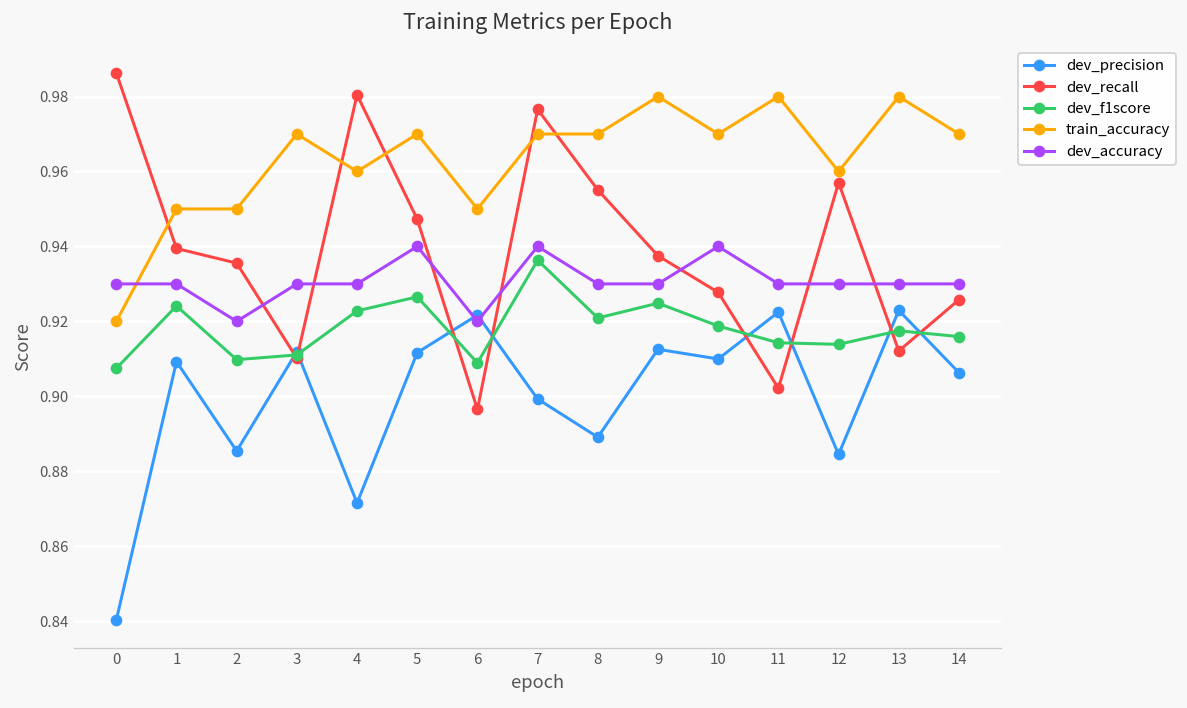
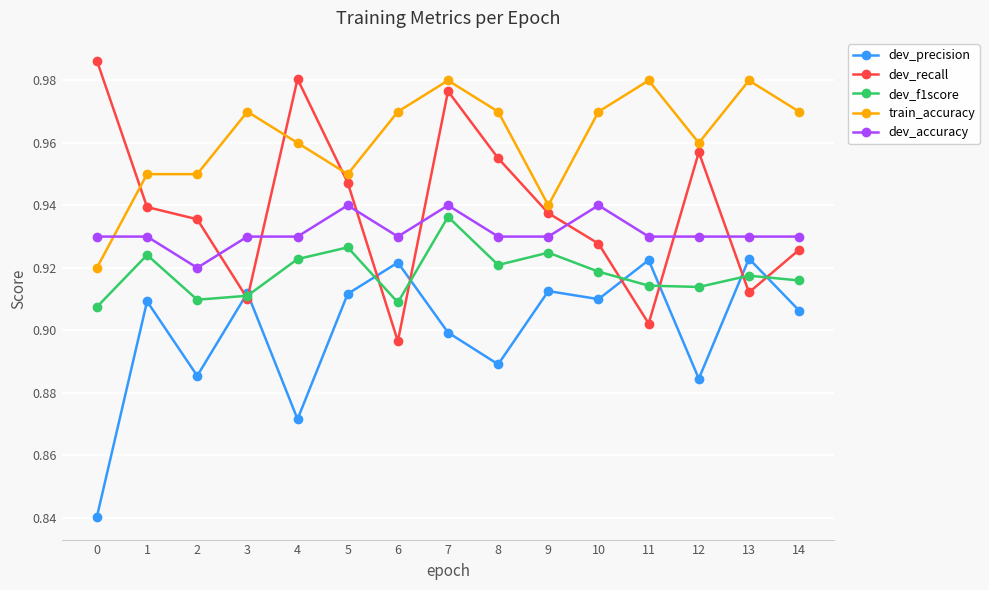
  {
    "dev_precision": {
      "0": 0.84,
      "1": 0.91,
      "2": 0.885,
      "3": 0.912,
      "4": 0.872,
      "5": 0.912,
      "6": 0.922,
      "7": 0.90,
      "8": 0.889,
      "9": 0.913,
      "10": 0.91,
      "11": 0.922,
      "12": 0.884,
      "13": 0.923,
      "14": 0.906
    },
    "dev_recall": {
      "0": 0.986,
      "1": 0.94,
      "2": 0.936,
      "3": 0.91,
      "4": 0.98,
      "5": 0.947,
      "6": 0.896,
      "7": 0.977,
      "8": 0.955,
      "9": 0.938,
      "10": 0.928,
      "11": 0.902,
      "12": 0.957,
      "13": 0.912,
      "14": 0.926
    },
    "dev_f1score": {
      "0": 0.907,
      "1": 0.924,
      "2": 0.91,
      "3": 0.911,
      "4": 0.923,
      "5": 0.927,
      "6": 0.909,
      "7": 0.936,
      "8": 0.921,
      "9": 0.925,
      "10": 0.919,
      "11": 0.914,
      "12": 0.914,
      "13": 0.917,
      "14": 0.916
    },
    "train_accuracy": {
      "0": 0.92,
      "1": 0.95,
      "2": 0.95,
      "3": 0.97,
      "4": 0.96,
-     "5": 0.97,
-     "6": 0.95,
-     "7": 0.97,
+     "5": 0.95,
+     "6": 0.97,
+     "7": 0.98,
      "8": 0.97,
-     "9": 0.98,
+     "9": 0.94,
      "10": 0.97,
      "11": 0.98,
      "12": 0.96,
      "13": 0.98,
      "14": 0.97
    },
    "dev_accuracy": {
      "0": 0.93,
      "1": 0.93,
      "2": 0.92,
      "3": 0.93,
      "4": 0.93,
      "5": 0.94,
-     "6": 0.92,
+     "6": 0.93,
      "7": 0.94,
      "8": 0.93,
      "9": 0.93,
      "10": 0.94,
      "11": 0.93,
      "12": 0.93,
      "13": 0.93,
      "14": 0.93
    }
  }
